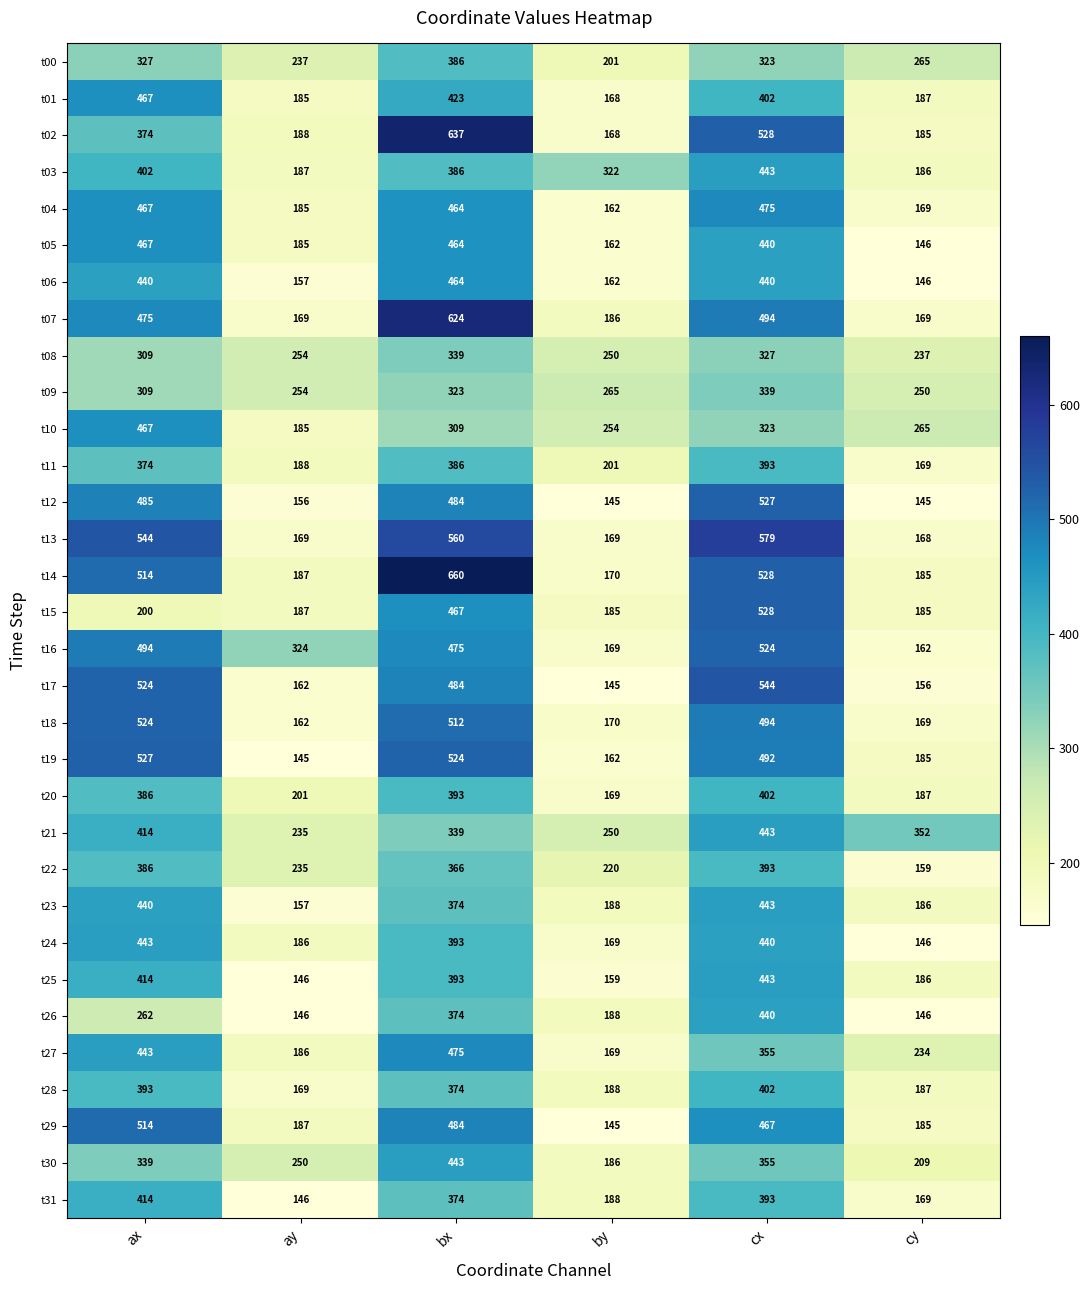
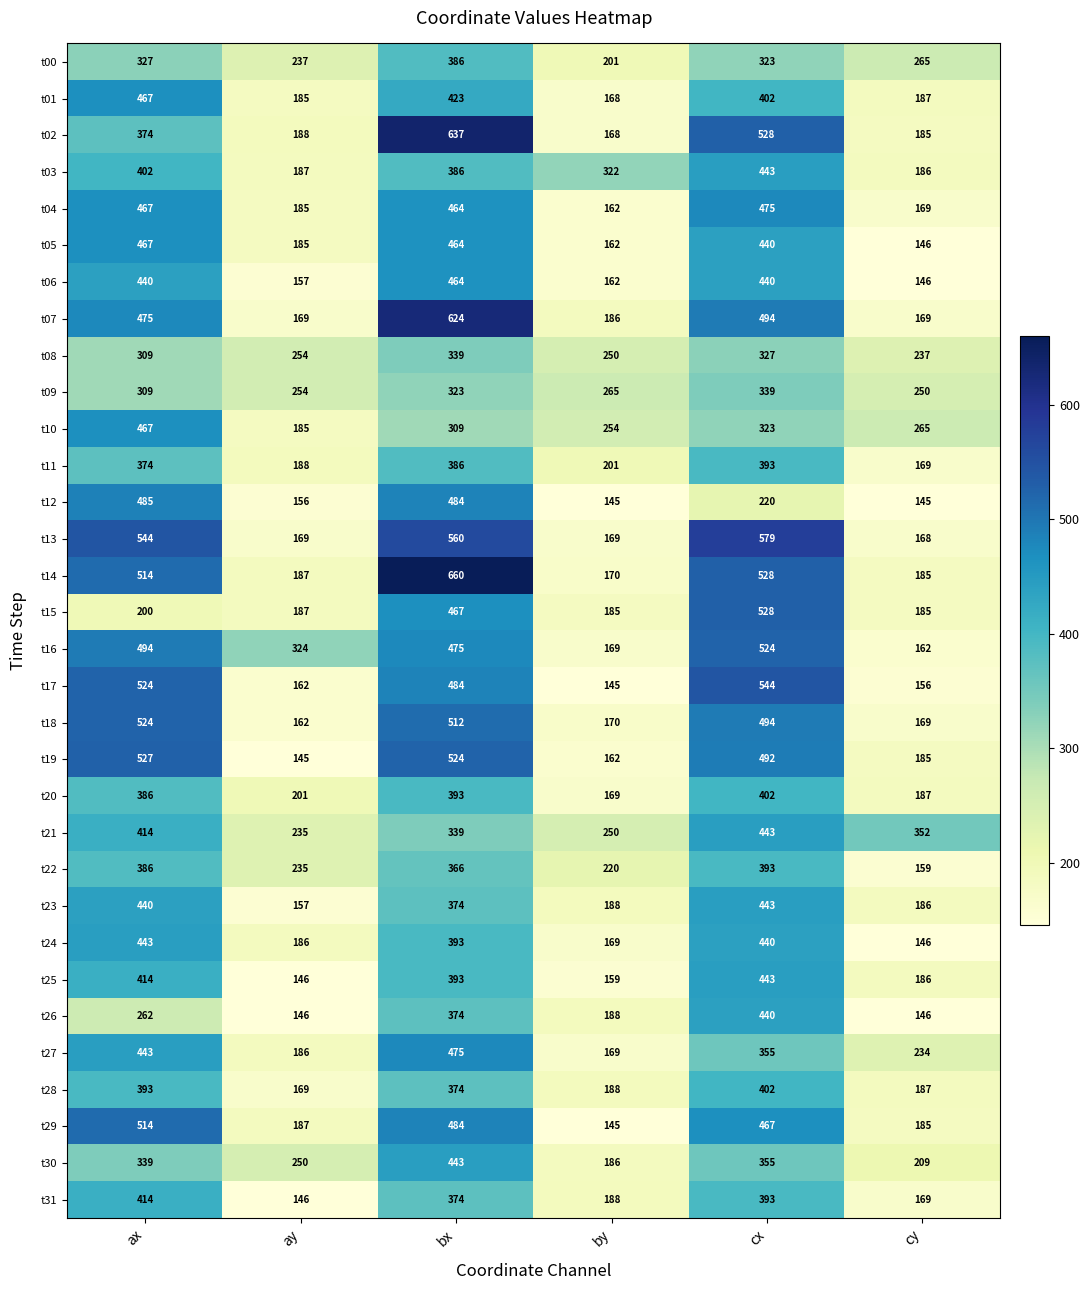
  {
    "t00": {
      "ax": 327,
      "ay": 237,
      "bx": 386,
      "by": 201,
      "cx": 323,
      "cy": 265
    },
    "t01": {
      "ax": 467,
      "ay": 185,
      "bx": 423,
      "by": 168,
      "cx": 402,
      "cy": 187
    },
    "t02": {
      "ax": 374,
      "ay": 188,
      "bx": 637,
      "by": 168,
      "cx": 528,
      "cy": 185
    },
    "t03": {
      "ax": 402,
      "ay": 187,
      "bx": 386,
      "by": 322,
      "cx": 443,
      "cy": 186
    },
    "t04": {
      "ax": 467,
      "ay": 185,
      "bx": 464,
      "by": 162,
      "cx": 475,
      "cy": 169
    },
    "t05": {
      "ax": 467,
      "ay": 185,
      "bx": 464,
      "by": 162,
      "cx": 440,
      "cy": 146
    },
    "t06": {
      "ax": 440,
      "ay": 157,
      "bx": 464,
      "by": 162,
      "cx": 440,
      "cy": 146
    },
    "t07": {
      "ax": 475,
      "ay": 169,
      "bx": 624,
      "by": 186,
      "cx": 494,
      "cy": 169
    },
    "t08": {
      "ax": 309,
      "ay": 254,
      "bx": 339,
      "by": 250,
      "cx": 327,
      "cy": 237
    },
    "t09": {
      "ax": 309,
      "ay": 254,
      "bx": 323,
      "by": 265,
      "cx": 339,
      "cy": 250
    },
    "t10": {
      "ax": 467,
      "ay": 185,
      "bx": 309,
      "by": 254,
      "cx": 323,
      "cy": 265
    },
    "t11": {
      "ax": 374,
      "ay": 188,
      "bx": 386,
      "by": 201,
      "cx": 393,
      "cy": 169
    },
    "t12": {
      "ax": 485,
      "ay": 156,
      "bx": 484,
      "by": 145,
-     "cx": 527,
+     "cx": 220,
      "cy": 145
    },
    "t13": {
      "ax": 544,
      "ay": 169,
      "bx": 560,
      "by": 169,
      "cx": 579,
      "cy": 168
    },
    "t14": {
      "ax": 514,
      "ay": 187,
      "bx": 660,
      "by": 170,
      "cx": 528,
      "cy": 185
    },
    "t15": {
      "ax": 200,
      "ay": 187,
      "bx": 467,
      "by": 185,
      "cx": 528,
      "cy": 185
    },
    "t16": {
      "ax": 494,
      "ay": 324,
      "bx": 475,
      "by": 169,
      "cx": 524,
      "cy": 162
    },
    "t17": {
      "ax": 524,
      "ay": 162,
      "bx": 484,
      "by": 145,
      "cx": 544,
      "cy": 156
    },
    "t18": {
      "ax": 524,
      "ay": 162,
      "bx": 512,
      "by": 170,
      "cx": 494,
      "cy": 169
    },
    "t19": {
      "ax": 527,
      "ay": 145,
      "bx": 524,
      "by": 162,
      "cx": 492,
      "cy": 185
    },
    "t20": {
      "ax": 386,
      "ay": 201,
      "bx": 393,
      "by": 169,
      "cx": 402,
      "cy": 187
    },
    "t21": {
      "ax": 414,
      "ay": 235,
      "bx": 339,
      "by": 250,
      "cx": 443,
      "cy": 352
    },
    "t22": {
      "ax": 386,
      "ay": 235,
      "bx": 366,
      "by": 220,
      "cx": 393,
      "cy": 159
    },
    "t23": {
      "ax": 440,
      "ay": 157,
      "bx": 374,
      "by": 188,
      "cx": 443,
      "cy": 186
    },
    "t24": {
      "ax": 443,
      "ay": 186,
      "bx": 393,
      "by": 169,
      "cx": 440,
      "cy": 146
    },
    "t25": {
      "ax": 414,
      "ay": 146,
      "bx": 393,
      "by": 159,
      "cx": 443,
      "cy": 186
    },
    "t26": {
      "ax": 262,
      "ay": 146,
      "bx": 374,
      "by": 188,
      "cx": 440,
      "cy": 146
    },
    "t27": {
      "ax": 443,
      "ay": 186,
      "bx": 475,
      "by": 169,
      "cx": 355,
      "cy": 234
    },
    "t28": {
      "ax": 393,
      "ay": 169,
      "bx": 374,
      "by": 188,
      "cx": 402,
      "cy": 187
    },
    "t29": {
      "ax": 514,
      "ay": 187,
      "bx": 484,
      "by": 145,
      "cx": 467,
      "cy": 185
    },
    "t30": {
      "ax": 339,
      "ay": 250,
      "bx": 443,
      "by": 186,
      "cx": 355,
      "cy": 209
    },
    "t31": {
      "ax": 414,
      "ay": 146,
      "bx": 374,
      "by": 188,
      "cx": 393,
      "cy": 169
    }
  }
